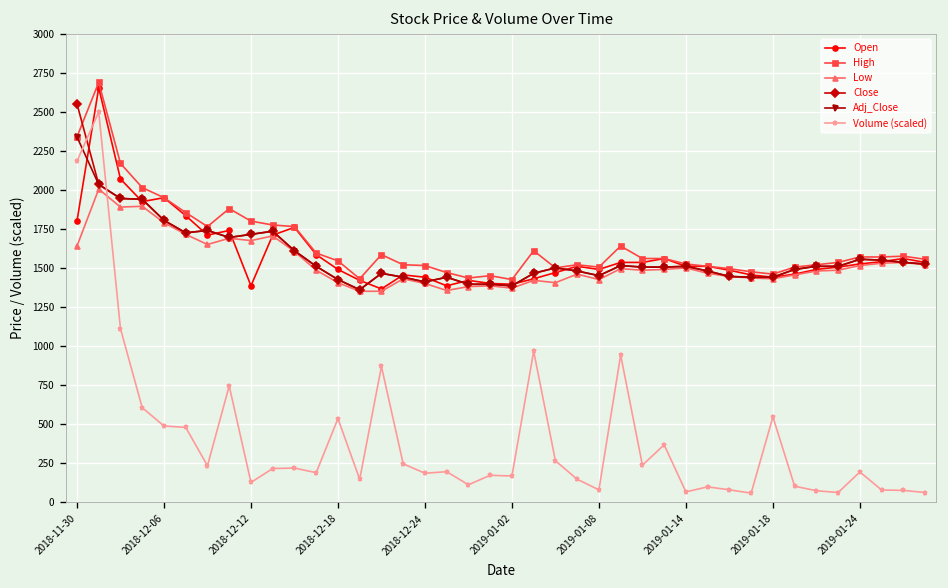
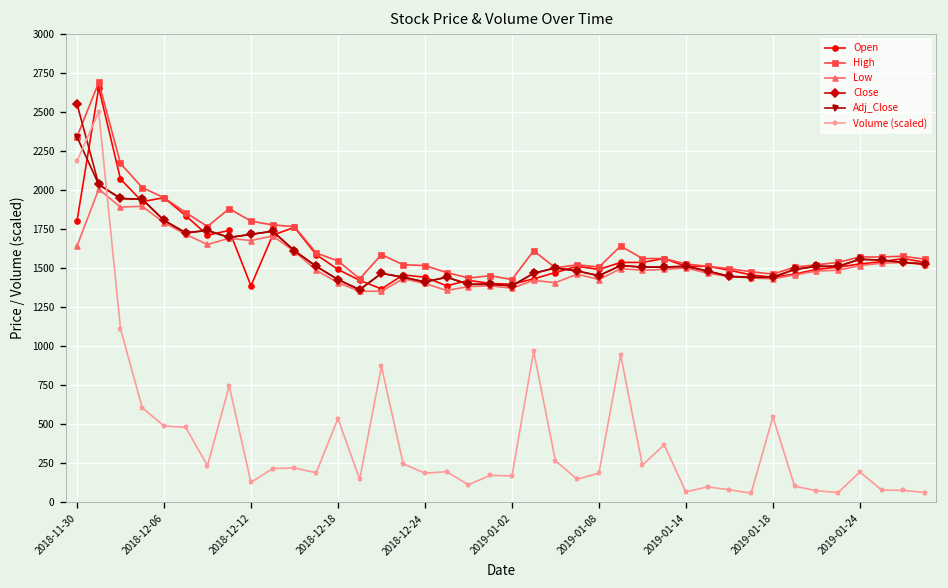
  {
    "Volume (scaled)": {
      "2018-11-30": 2180,
      "2018-12-06": 490,
      "2018-12-12": 120,
      "2018-12-18": 530,
      "2018-12-24": 180,
      "2019-01-02": 170,
-     "2019-01-08": 80,
+     "2019-01-08": 180,
      "2019-01-14": 60,
      "2019-01-18": 540,
      "2019-01-24": 190
    }
  }
